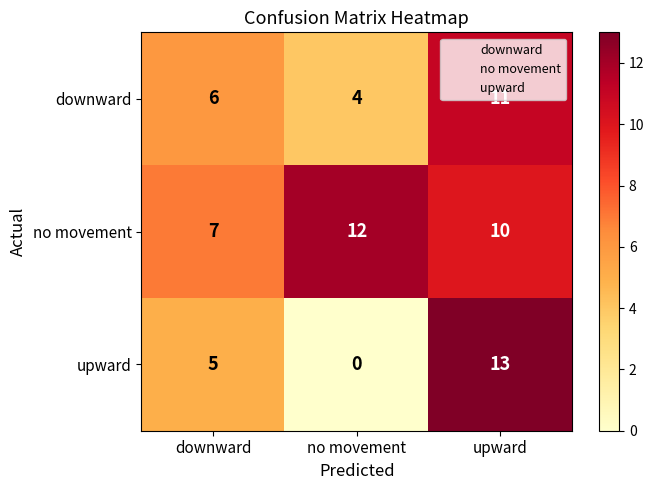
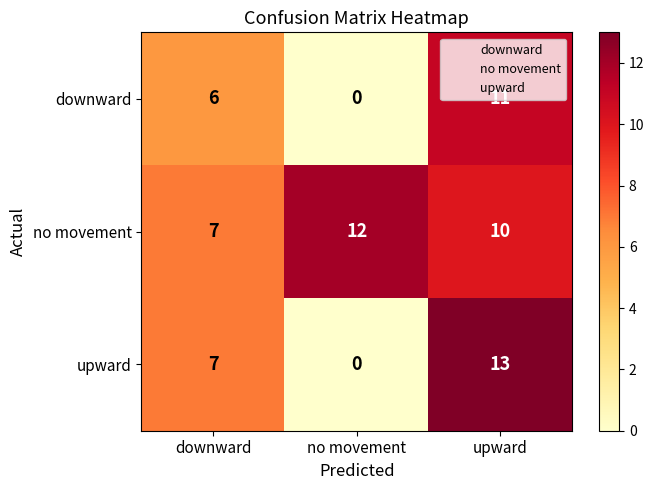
  {
    "downward": {
      "downward": 6,
-     "no movement": 4
+     "no movement": 0
    },
    "no movement": {
      "downward": 7,
      "no movement": 12,
      "upward": 10
    },
    "upward": {
-     "downward": 5,
+     "downward": 7,
      "no movement": 0,
      "upward": 13
    }
  }
